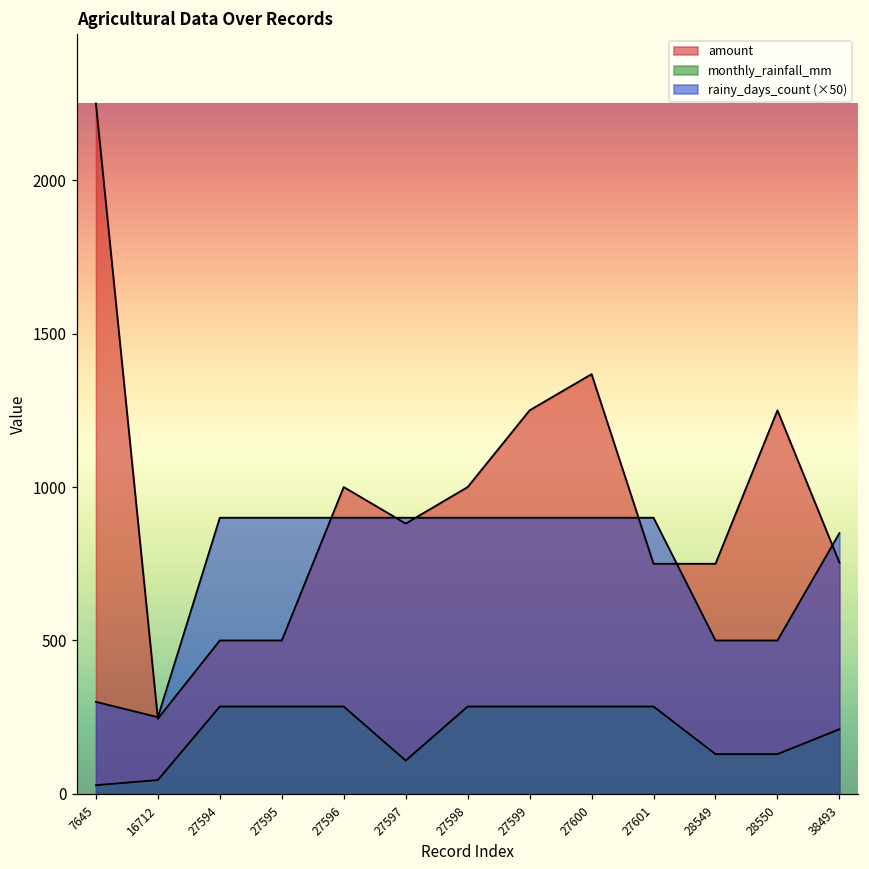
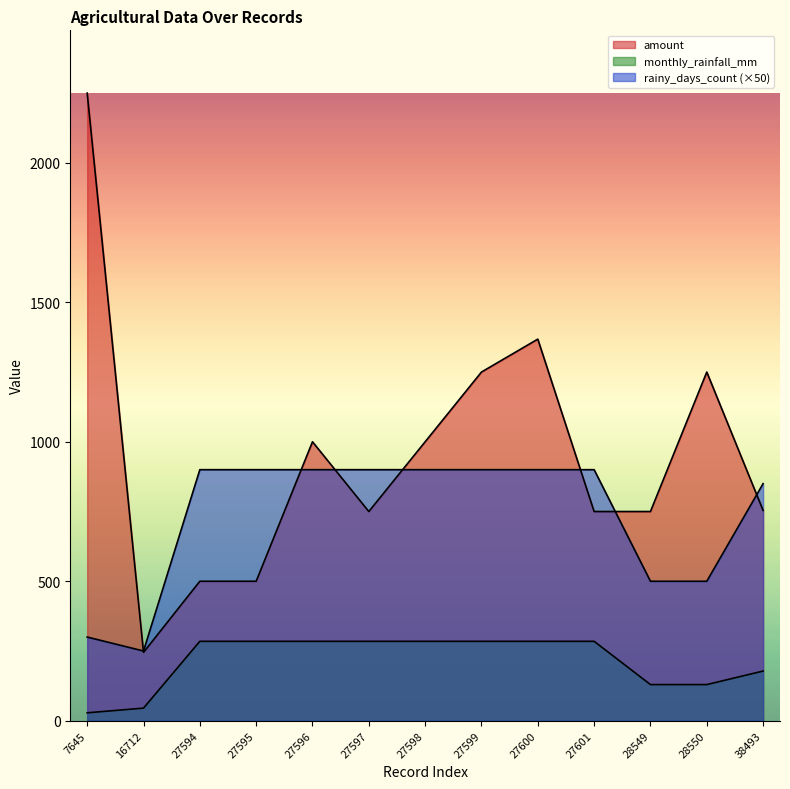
  {
    "amount": {
      "7645": 2250,
      "27594": 500,
      "27595": 500,
      "27596": 1000,
-     "27597": 880,
+     "27597": 750,
      "27598": 1000,
      "27599": 1250,
      "27600": 1370,
      "27601": 750,
      "28549": 750,
      "28550": 1250,
      "38493": 750
    },
    "monthly_rainfall_mm": {
      "7645": 30,
      "16712": 50,
      "27594": 280,
      "27595": 280,
      "27596": 280,
-     "27597": 110,
+     "27597": 280,
      "27598": 280,
      "27599": 280,
      "27600": 280,
      "27601": 280,
      "28549": 130,
      "28550": 130,
-     "38493": 210
+     "38493": 180
    },
    "rainy_days_count (×50)": {
      "7645": 300,
      "27594": 900,
      "27595": 900,
      "27596": 900,
      "27597": 900,
      "27598": 900,
      "27599": 900,
      "27600": 900,
      "27601": 900,
      "28549": 500,
      "28550": 500,
      "38493": 850
    }
  }
